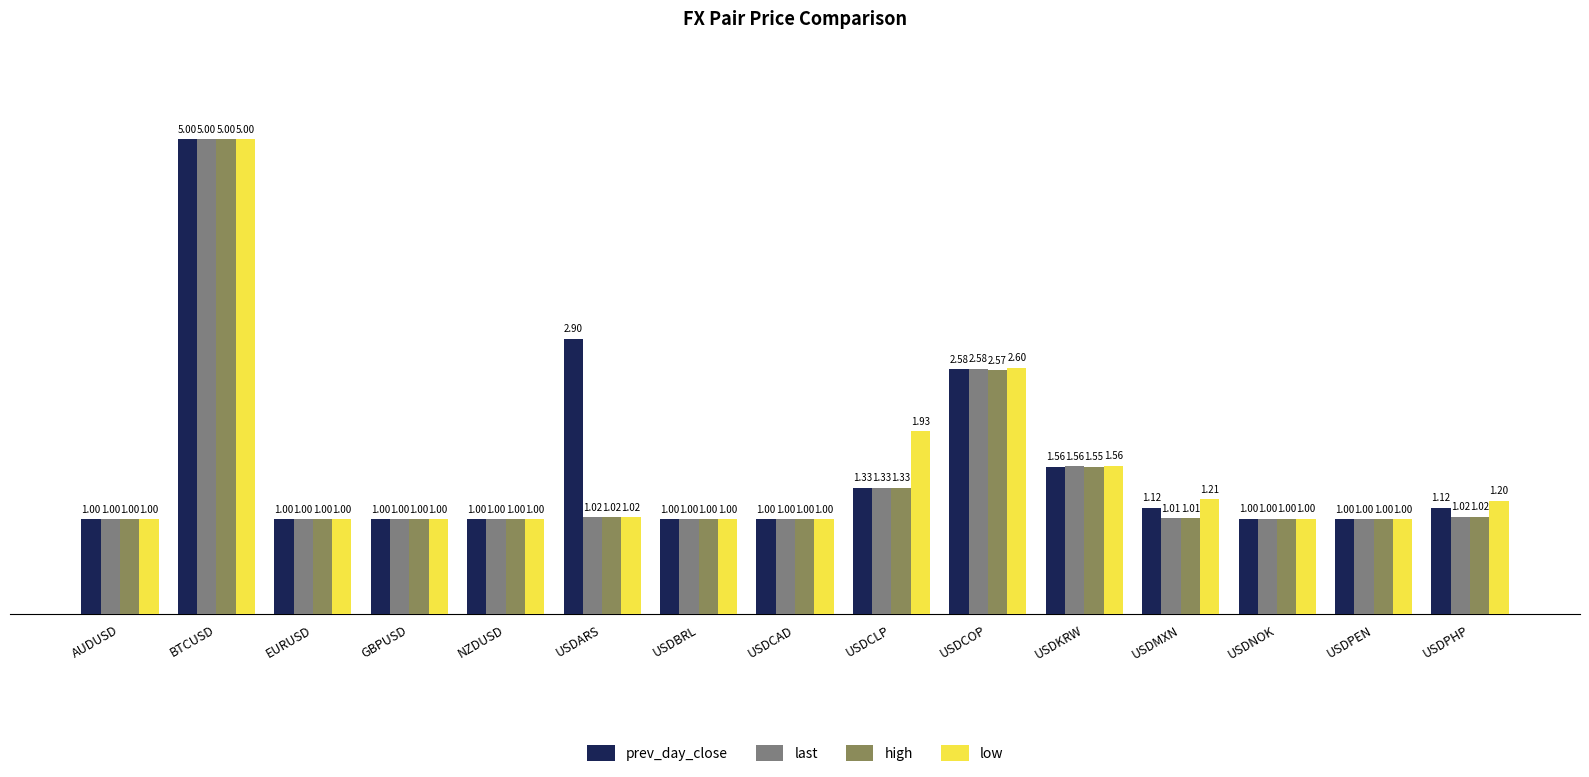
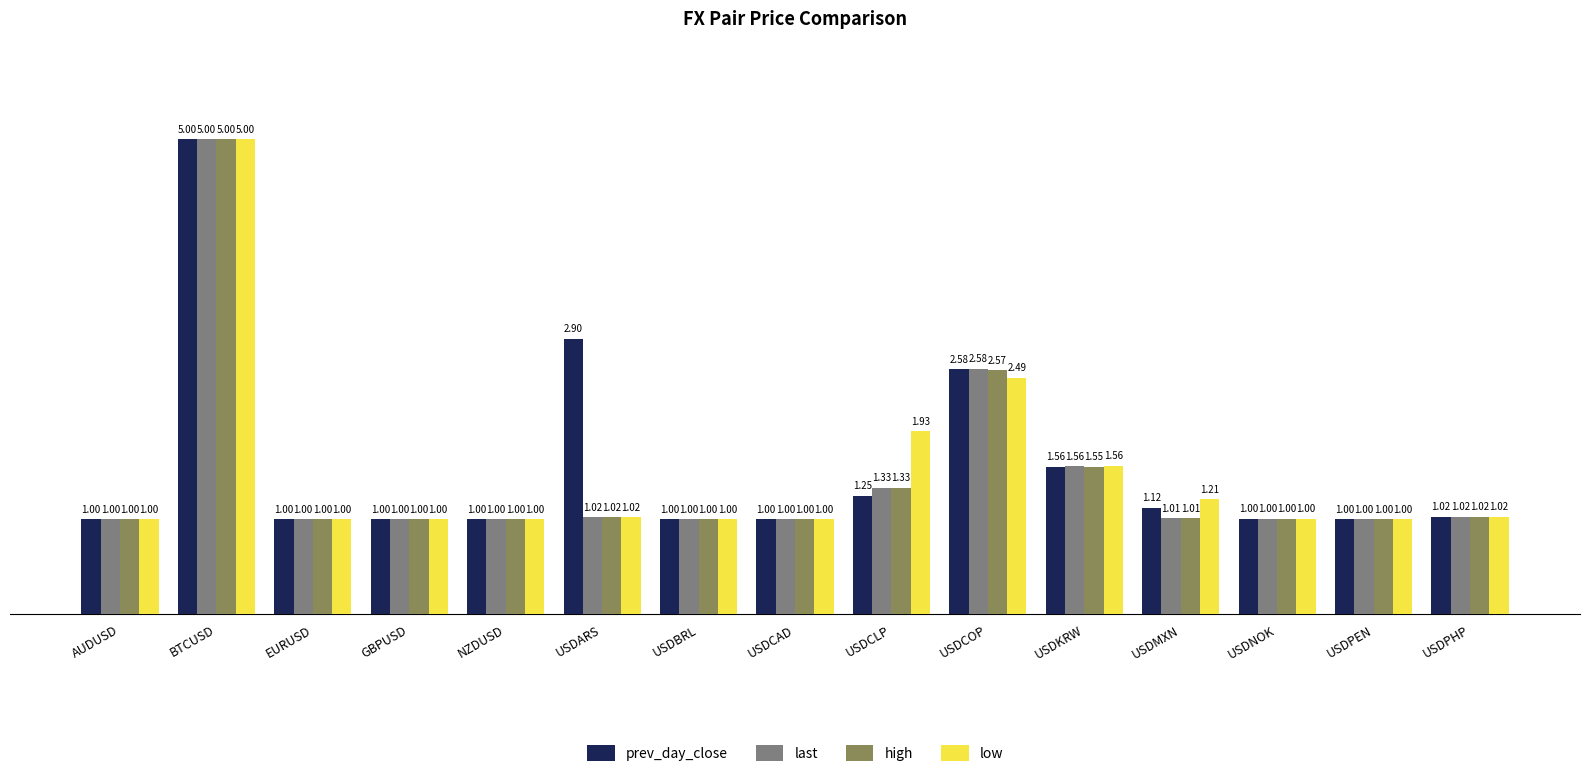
  {
    "prev_day_close": {
      "AUDUSD": 1.00,
      "BTCUSD": 5.00,
      "EURUSD": 1.00,
      "GBPUSD": 1.00,
      "NZDUSD": 1.00,
      "USDARS": 2.90,
      "USDBRL": 1.00,
      "USDCAD": 1.00,
-     "USDCLP": 1.33,
+     "USDCLP": 1.25,
      "USDCOP": 2.58,
      "USDKRW": 1.56,
      "USDMXN": 1.12,
      "USDNOK": 1.00,
      "USDPEN": 1.00,
-     "USDPHP": 1.12
+     "USDPHP": 1.02
    },
    "low": {
      "AUDUSD": 1.00,
      "BTCUSD": 5.00,
      "EURUSD": 1.00,
      "GBPUSD": 1.00,
      "NZDUSD": 1.00,
      "USDARS": 1.02,
      "USDBRL": 1.00,
      "USDCAD": 1.00,
      "USDCLP": 1.93,
-     "USDCOP": 2.60,
+     "USDCOP": 2.49,
      "USDKRW": 1.56,
      "USDMXN": 1.21,
      "USDNOK": 1.00,
      "USDPEN": 1.00,
-     "USDPHP": 1.20
+     "USDPHP": 1.02
    }
  }
